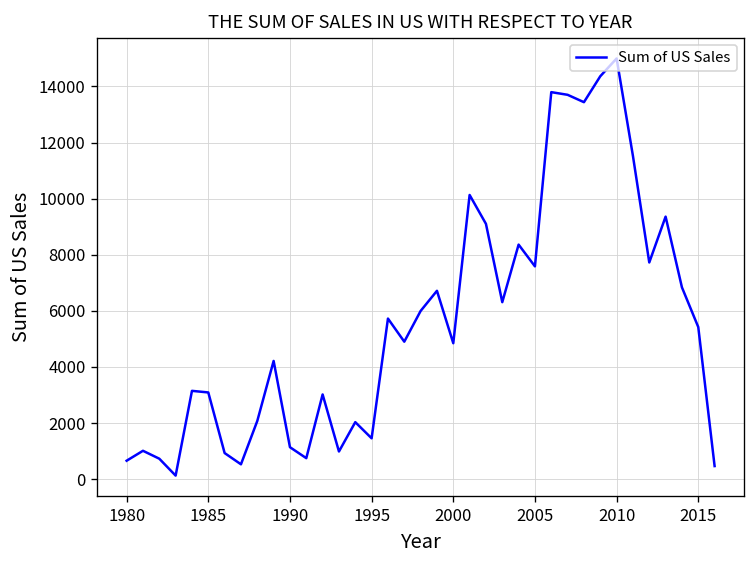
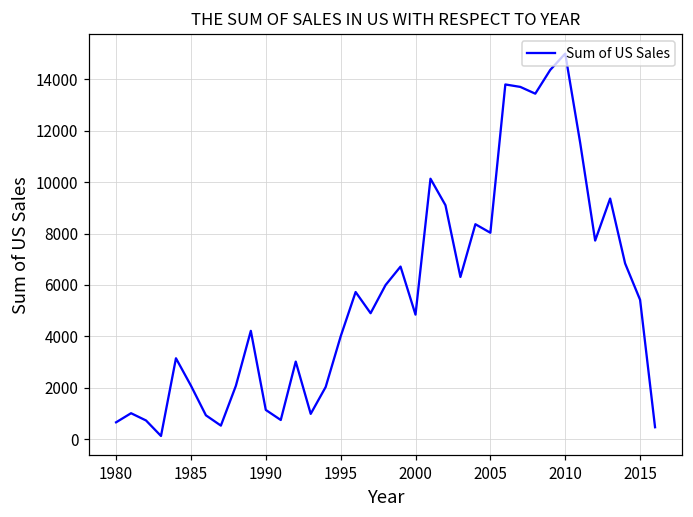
  {
    "1980": 700,
-   "1985": 3100,
+   "1985": 2100,
    "1990": 1100,
-   "1995": 1500,
+   "1995": 4000,
    "2000": 4800,
-   "2005": 7600,
+   "2005": 8000,
    "2015": 5400
  }
